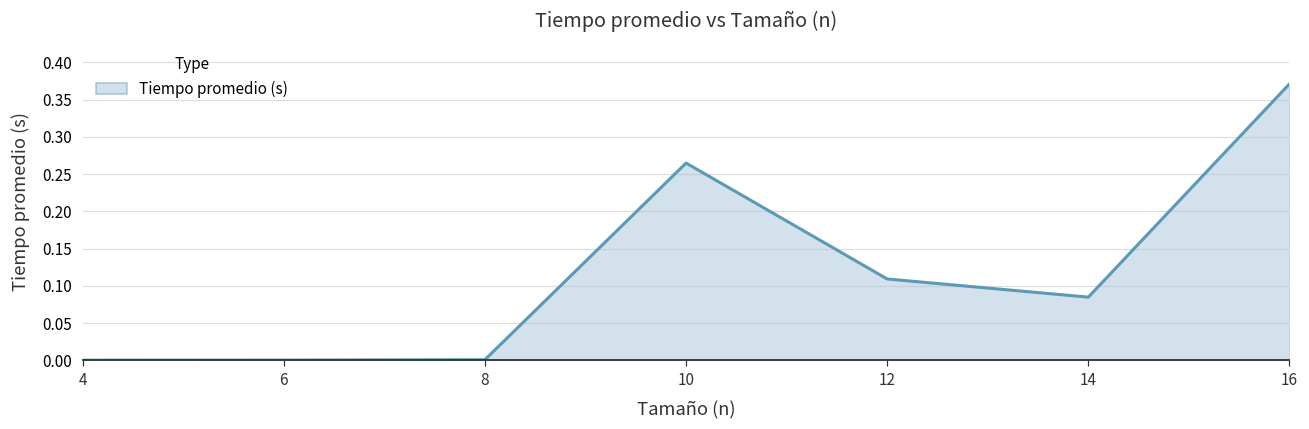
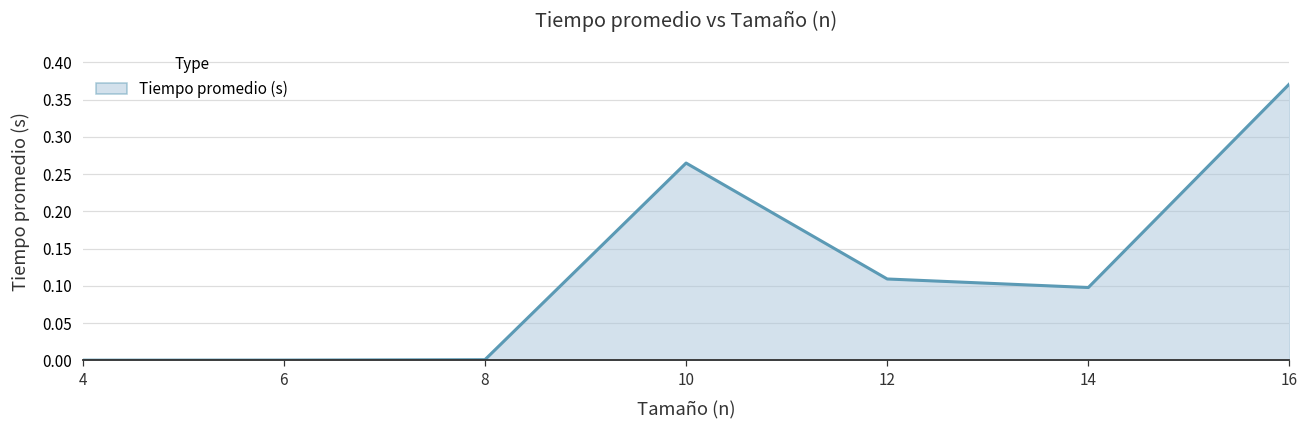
  {
    "4": 0.00,
    "6": 0.00,
    "8": 0.00,
    "10": 0.26,
    "12": 0.11,
-   "14": 0.08,
+   "14": 0.10,
    "16": 0.37
  }
